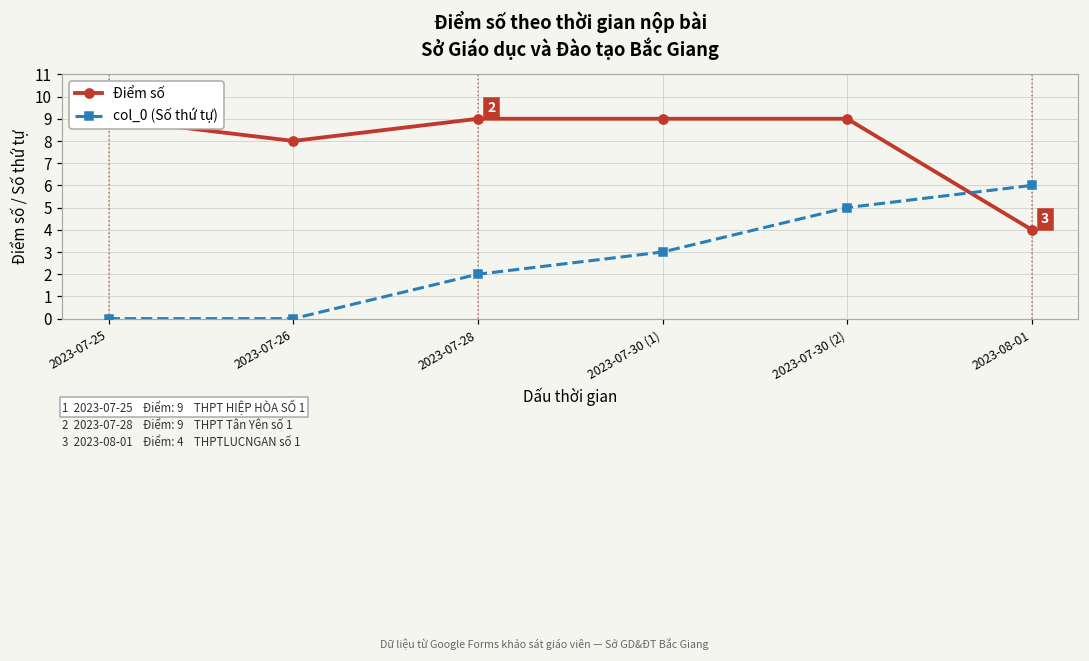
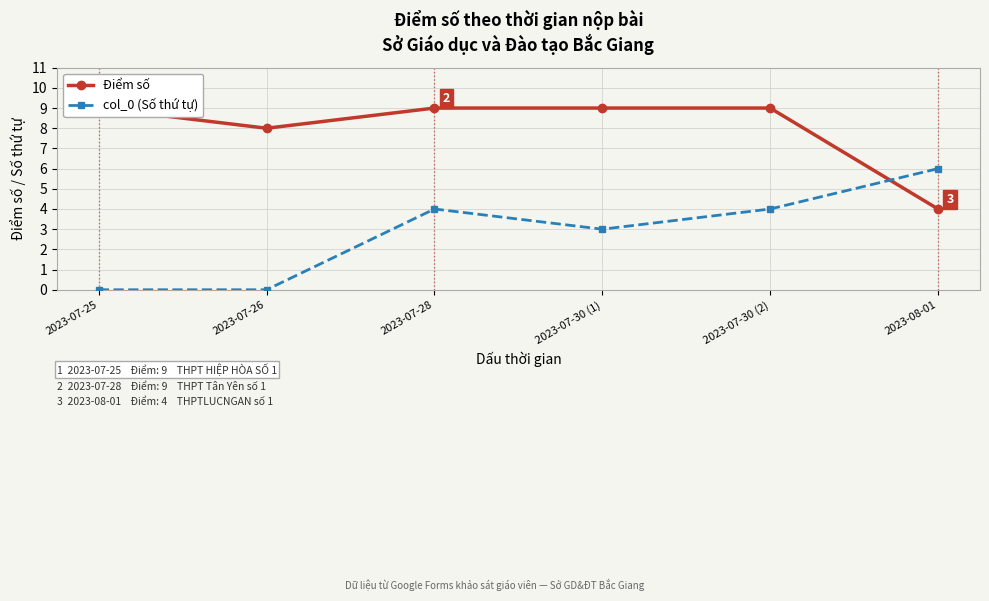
  {
    "Điểm số": {
      "2023-07-26": 8,
      "2023-07-30 (1)": 9,
      "2023-07-30 (2)": 9
    },
    "col_0 (Số thứ tự)": {
      "2023-07-25": 0,
      "2023-07-26": 0,
-     "2023-07-28": 2,
+     "2023-07-28": 4,
      "2023-07-30 (1)": 3,
-     "2023-07-30 (2)": 5,
+     "2023-07-30 (2)": 4,
      "2023-08-01": 6
    }
  }
